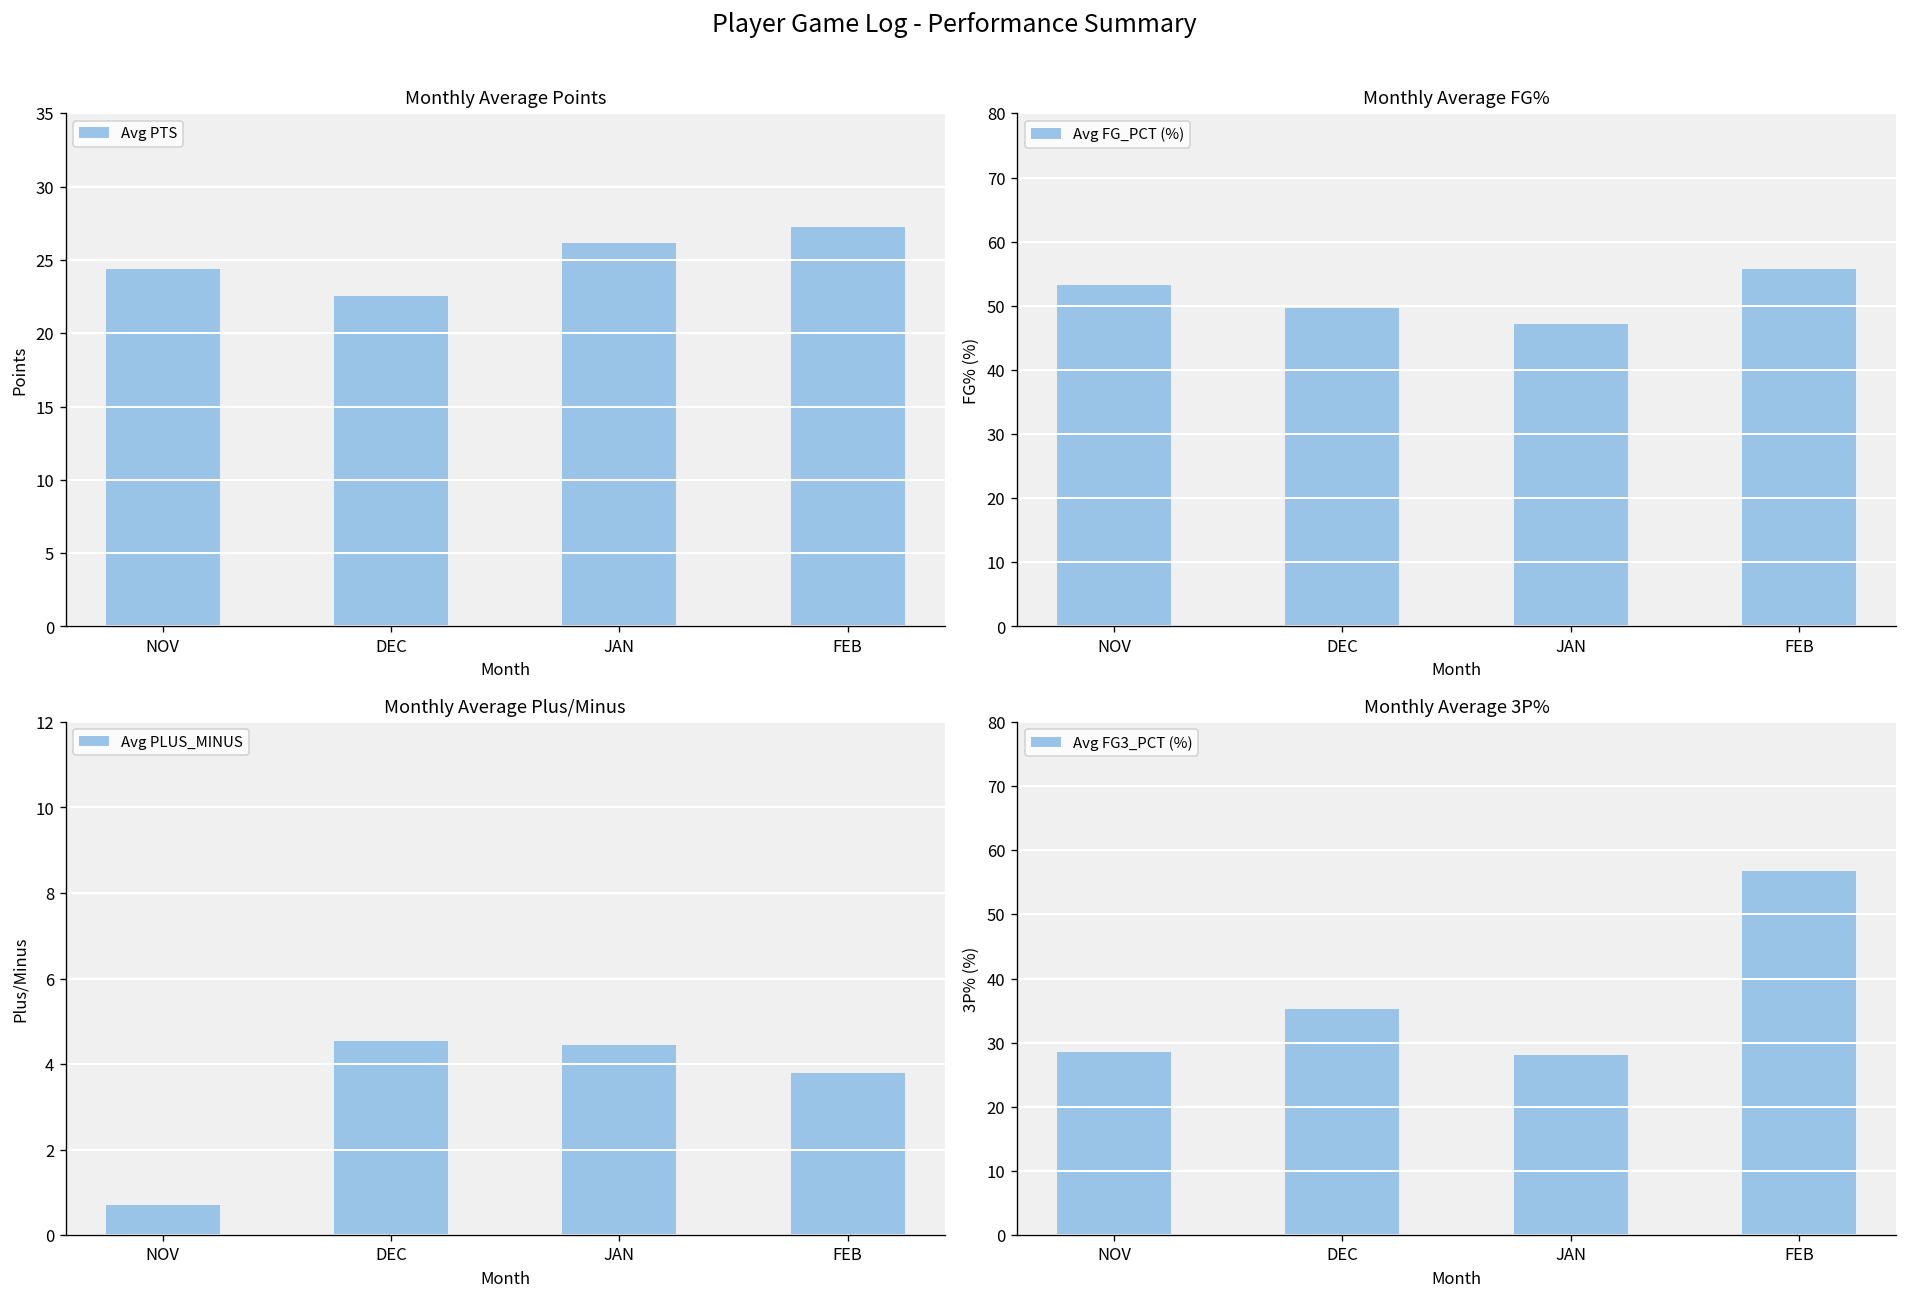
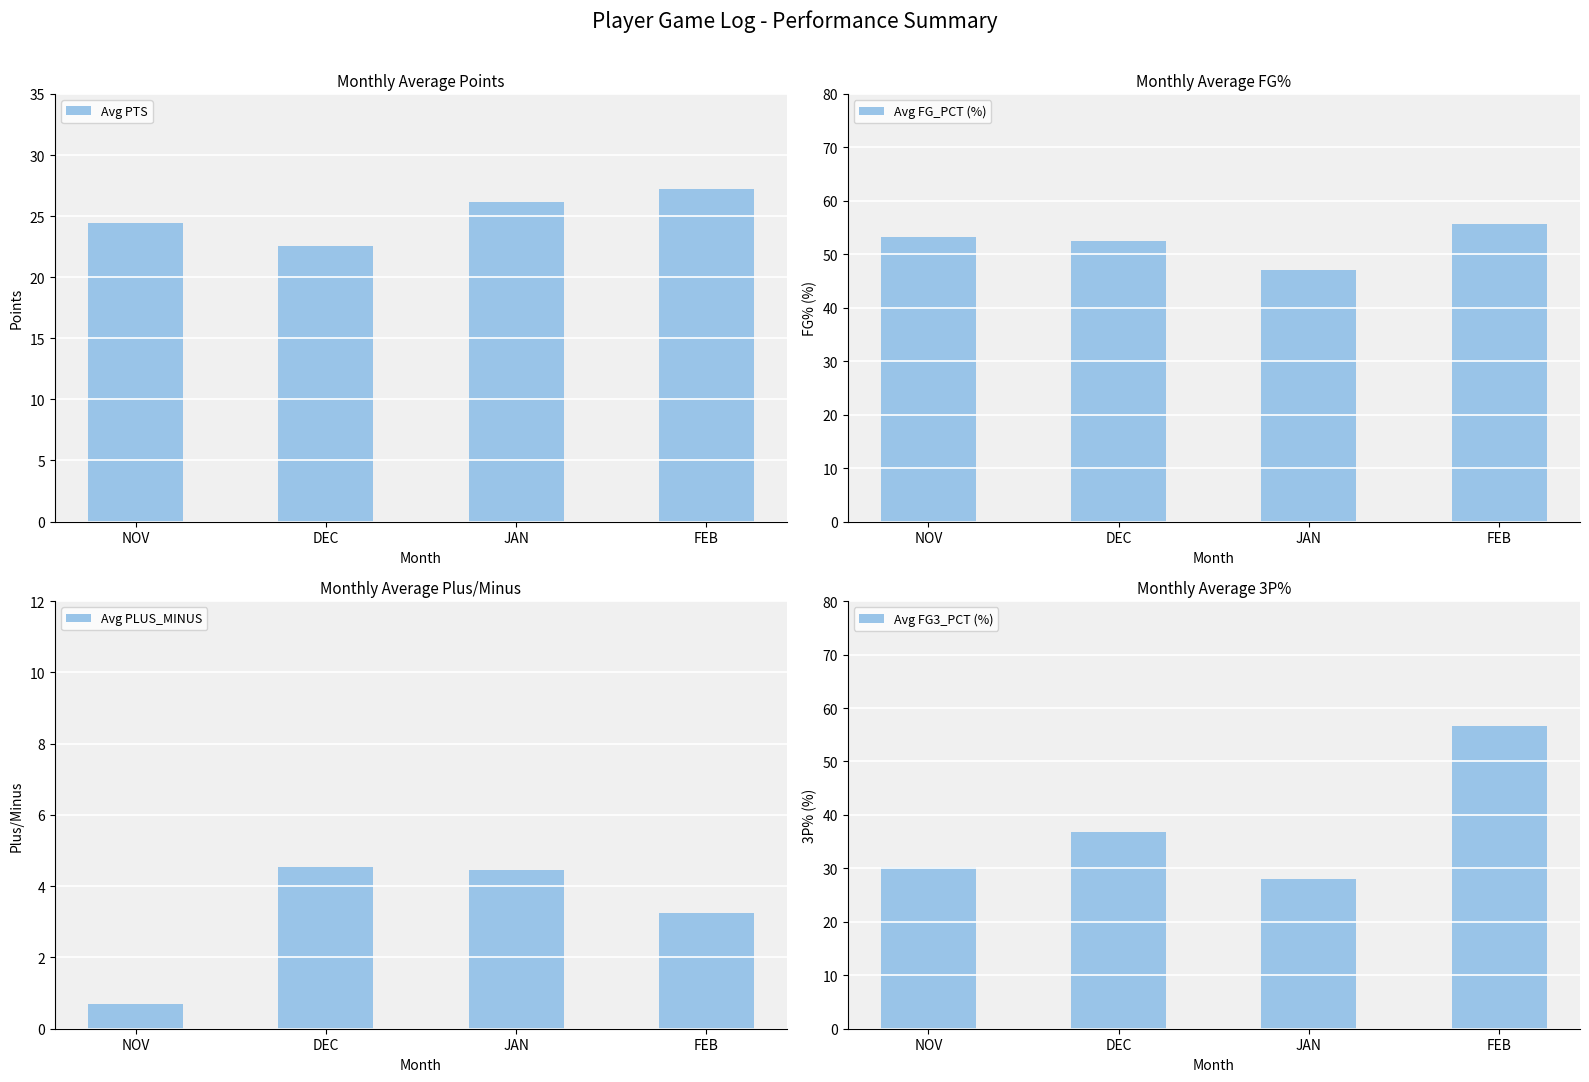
  {
    "Monthly Average Points": {
      "NOV": 24.4,
      "DEC": 22.5,
      "JAN": 26.2,
      "FEB": 27.3
    },
    "Monthly Average FG%": {
      "NOV": 53,
-     "DEC": 50,
+     "DEC": 53,
      "JAN": 47,
      "FEB": 56
    },
    "Monthly Average Plus/Minus": {
      "NOV": 0.7,
      "DEC": 4.5,
      "JAN": 4.5,
-     "FEB": 3.8
+     "FEB": 3.3
    },
    "Monthly Average 3P%": {
-     "NOV": 28,
-     "DEC": 35,
+     "NOV": 30,
+     "DEC": 37,
      "JAN": 28,
      "FEB": 57
    }
  }
